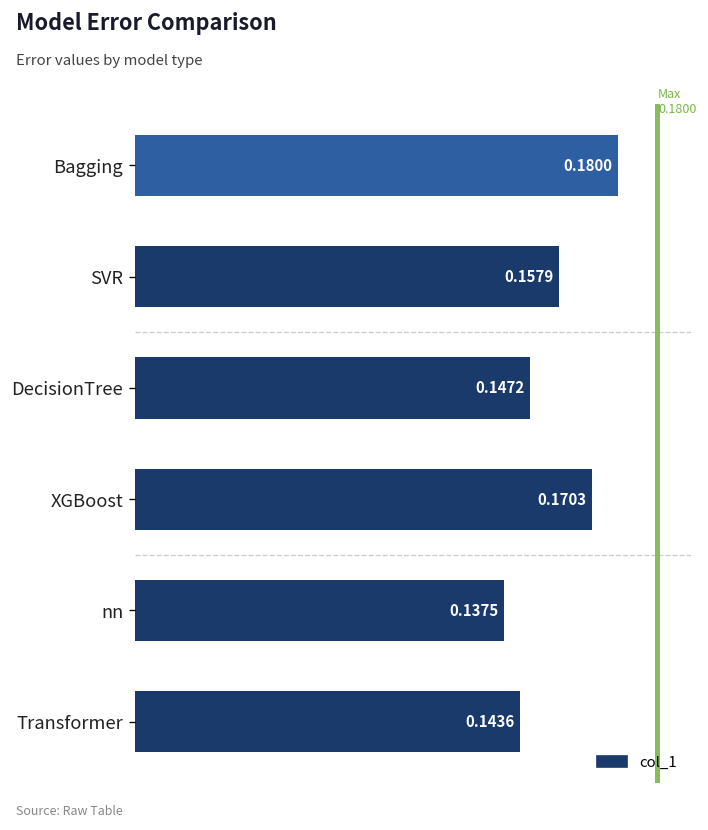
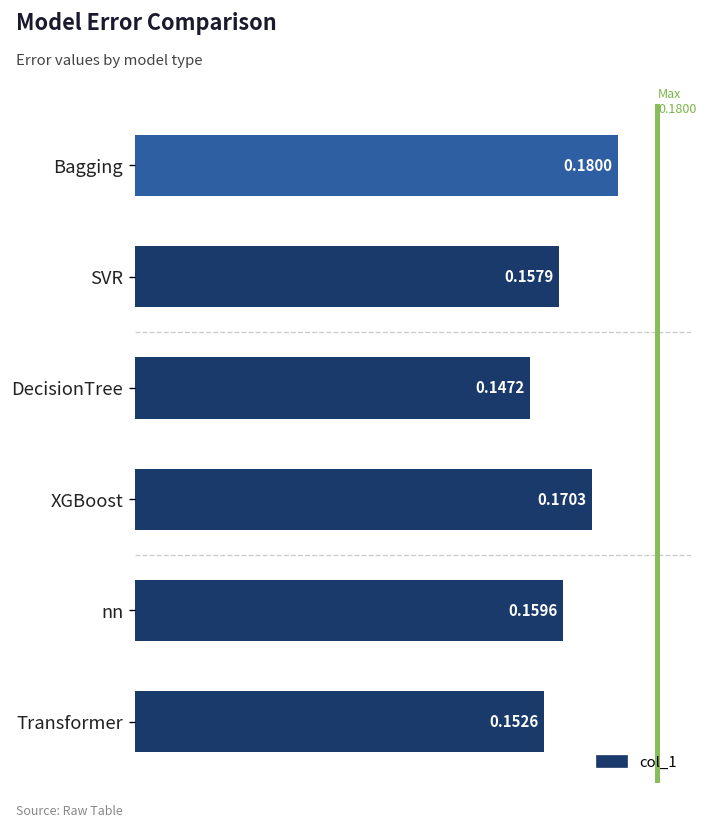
  {
    "Bagging": 0.1800,
    "SVR": 0.1579,
    "DecisionTree": 0.1472,
    "XGBoost": 0.1703,
-   "nn": 0.1375,
-   "Transformer": 0.1436
+   "nn": 0.1596,
+   "Transformer": 0.1526
  }
